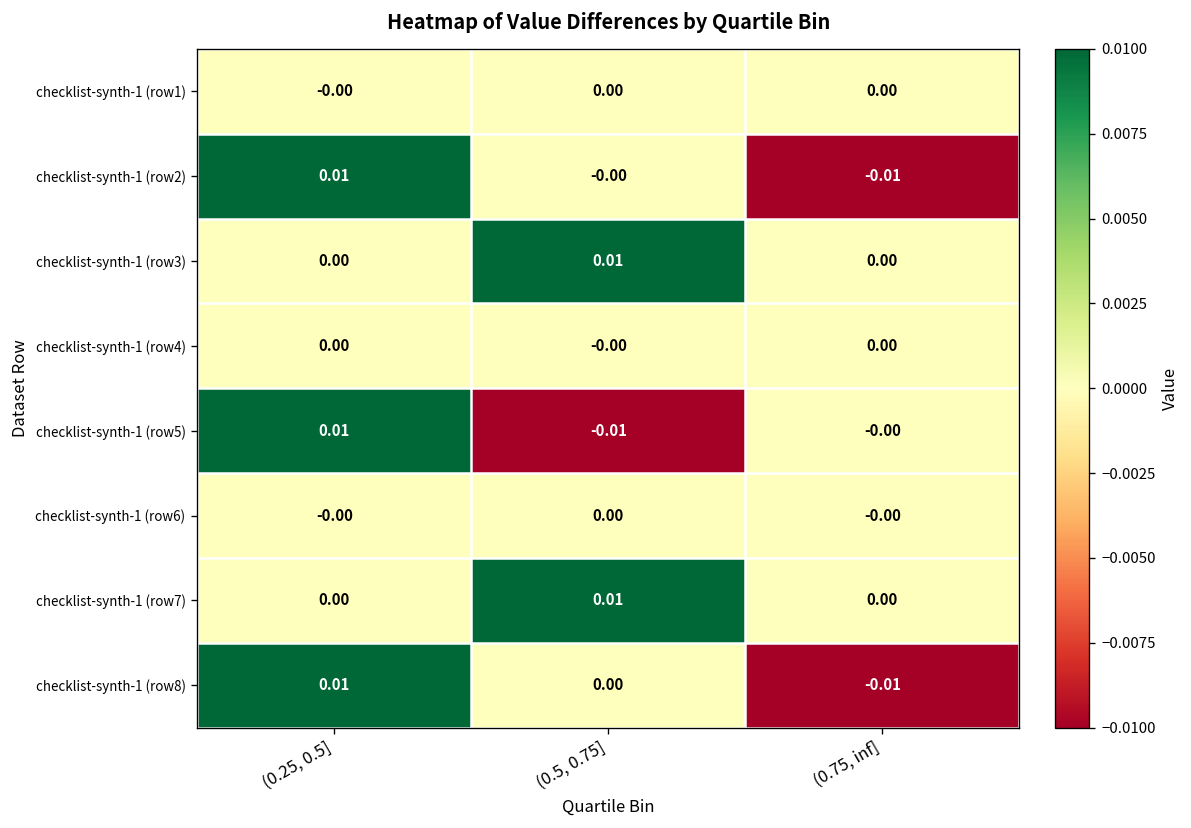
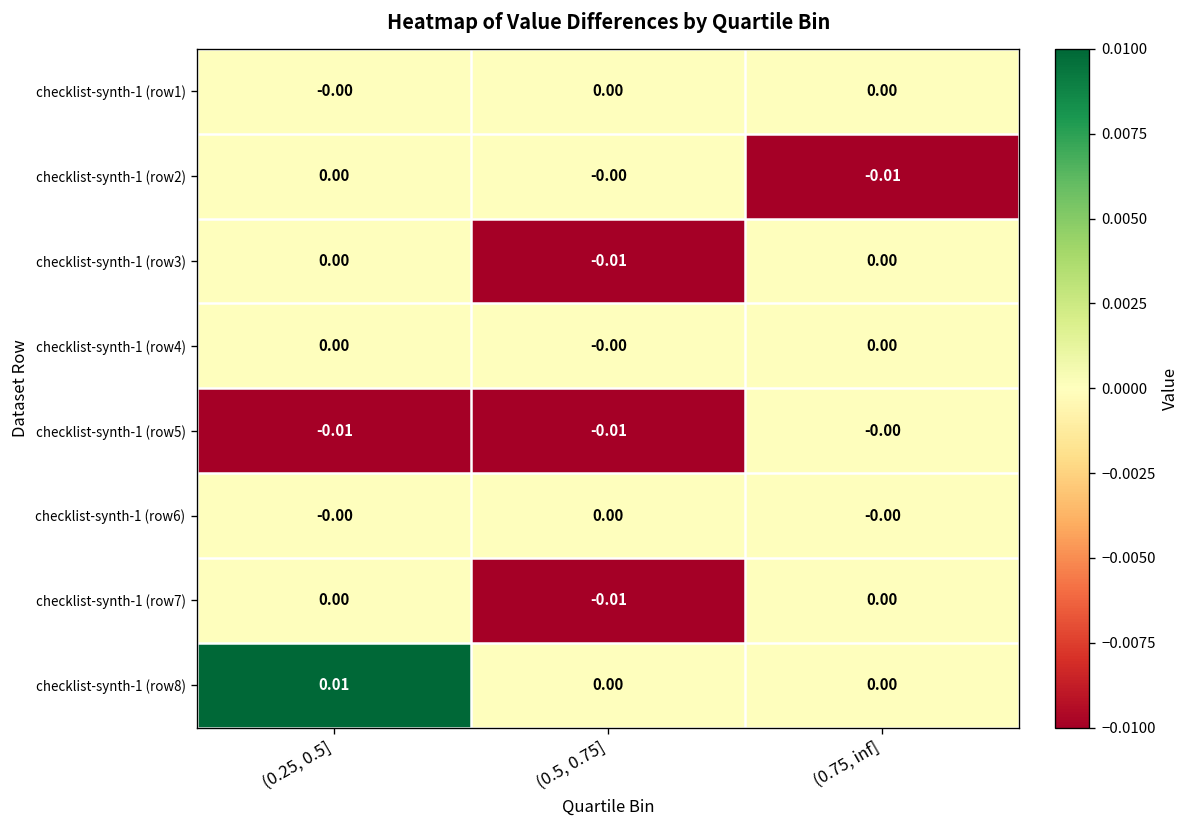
  {
    "checklist-synth-1 (row1)": {
      "(0.25, 0.5]": -0.00,
      "(0.5, 0.75]": 0.00,
      "(0.75, inf]": 0.00
    },
    "checklist-synth-1 (row2)": {
-     "(0.25, 0.5]": 0.01,
+     "(0.25, 0.5]": 0.00,
      "(0.5, 0.75]": -0.00,
      "(0.75, inf]": -0.01
    },
    "checklist-synth-1 (row3)": {
      "(0.25, 0.5]": 0.00,
-     "(0.5, 0.75]": 0.01,
+     "(0.5, 0.75]": -0.01,
      "(0.75, inf]": 0.00
    },
    "checklist-synth-1 (row4)": {
      "(0.25, 0.5]": 0.00,
      "(0.5, 0.75]": -0.00,
      "(0.75, inf]": 0.00
    },
    "checklist-synth-1 (row5)": {
-     "(0.25, 0.5]": 0.01,
+     "(0.25, 0.5]": -0.01,
      "(0.5, 0.75]": -0.01,
      "(0.75, inf]": -0.00
    },
    "checklist-synth-1 (row6)": {
      "(0.25, 0.5]": -0.00,
      "(0.5, 0.75]": 0.00,
      "(0.75, inf]": -0.00
    },
    "checklist-synth-1 (row7)": {
      "(0.25, 0.5]": 0.00,
-     "(0.5, 0.75]": 0.01,
+     "(0.5, 0.75]": -0.01,
      "(0.75, inf]": 0.00
    },
    "checklist-synth-1 (row8)": {
      "(0.25, 0.5]": 0.01,
      "(0.5, 0.75]": 0.00,
-     "(0.75, inf]": -0.01
+     "(0.75, inf]": 0.00
    }
  }
